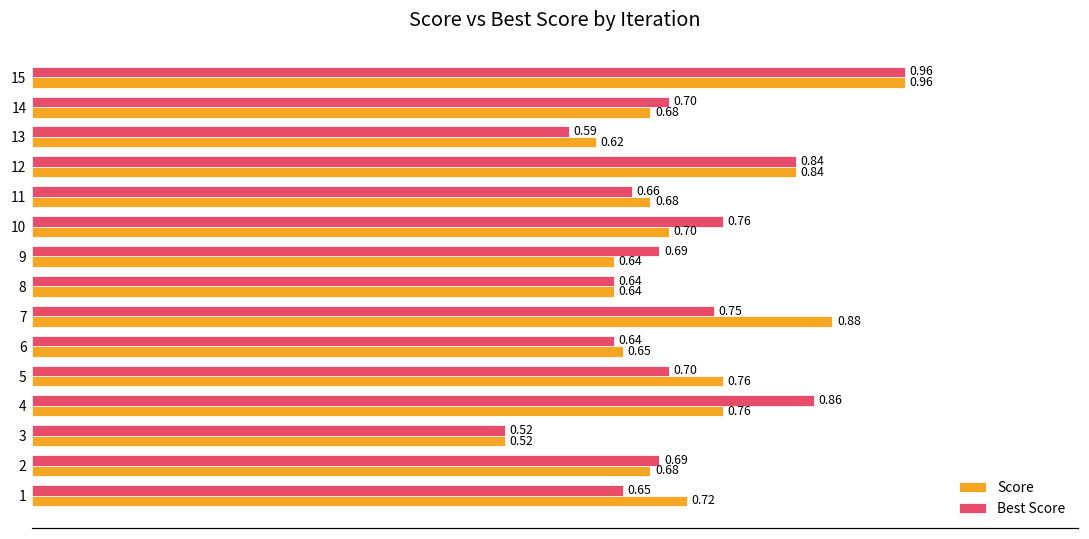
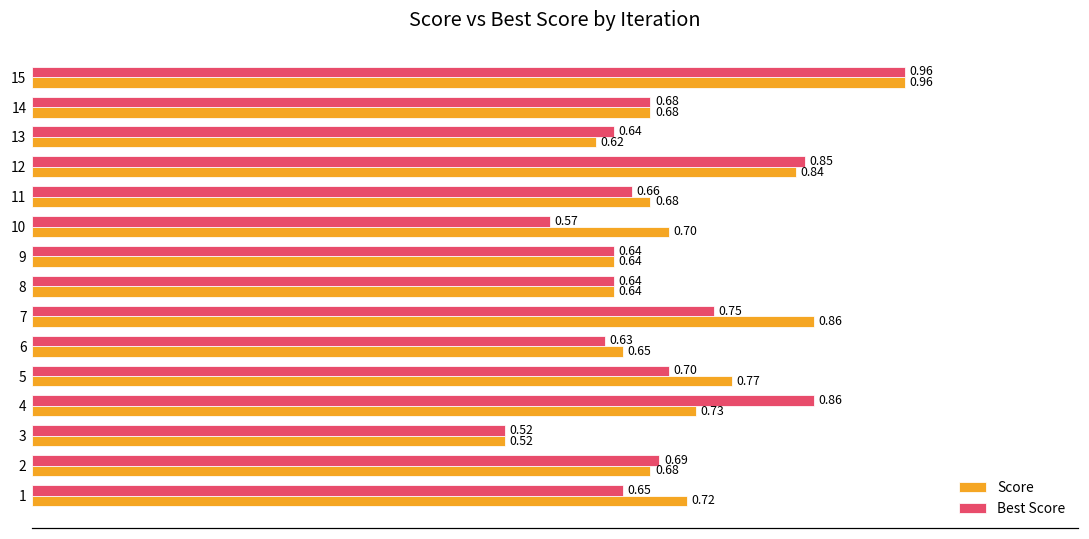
  {
    "Score": {
      "15": 0.96,
      "14": 0.68,
      "13": 0.62,
      "12": 0.84,
      "11": 0.68,
      "10": 0.70,
      "9": 0.64,
      "8": 0.64,
-     "7": 0.88,
+     "7": 0.86,
      "6": 0.65,
-     "5": 0.76,
-     "4": 0.76,
+     "5": 0.77,
+     "4": 0.73,
      "3": 0.52,
      "2": 0.68,
      "1": 0.72
    },
    "Best Score": {
      "15": 0.96,
-     "14": 0.70,
-     "13": 0.59,
-     "12": 0.84,
+     "14": 0.68,
+     "13": 0.64,
+     "12": 0.85,
      "11": 0.66,
-     "10": 0.76,
-     "9": 0.69,
+     "10": 0.57,
+     "9": 0.64,
      "8": 0.64,
      "7": 0.75,
-     "6": 0.64,
+     "6": 0.63,
      "5": 0.70,
      "4": 0.86,
      "3": 0.52,
      "2": 0.69,
      "1": 0.65
    }
  }
